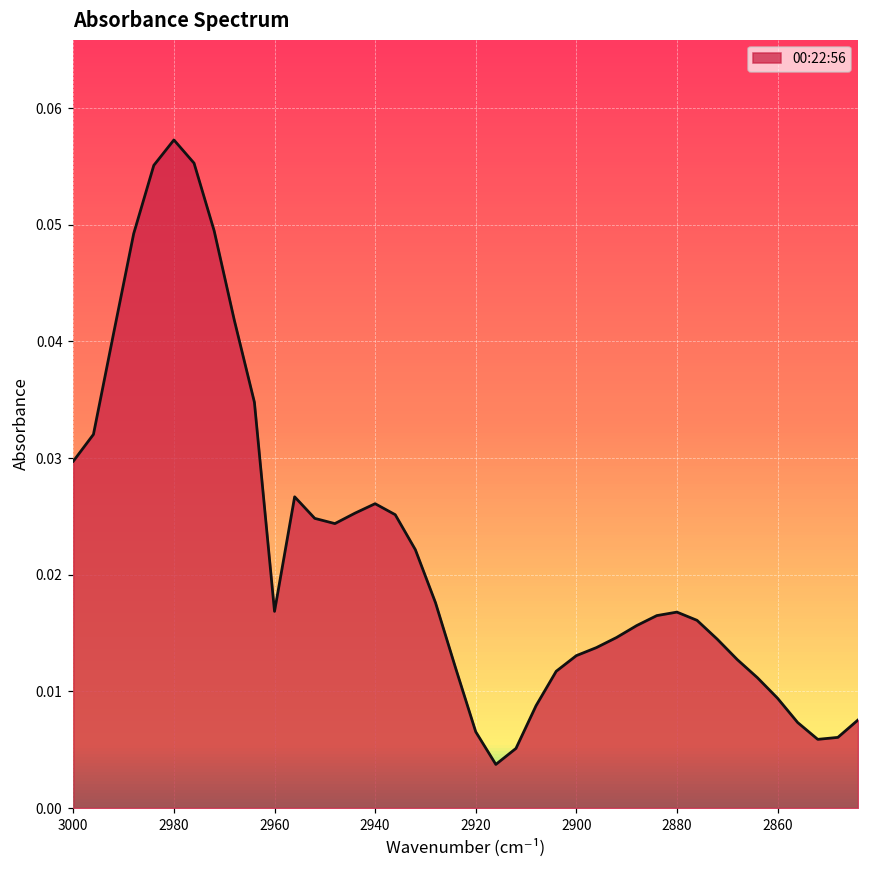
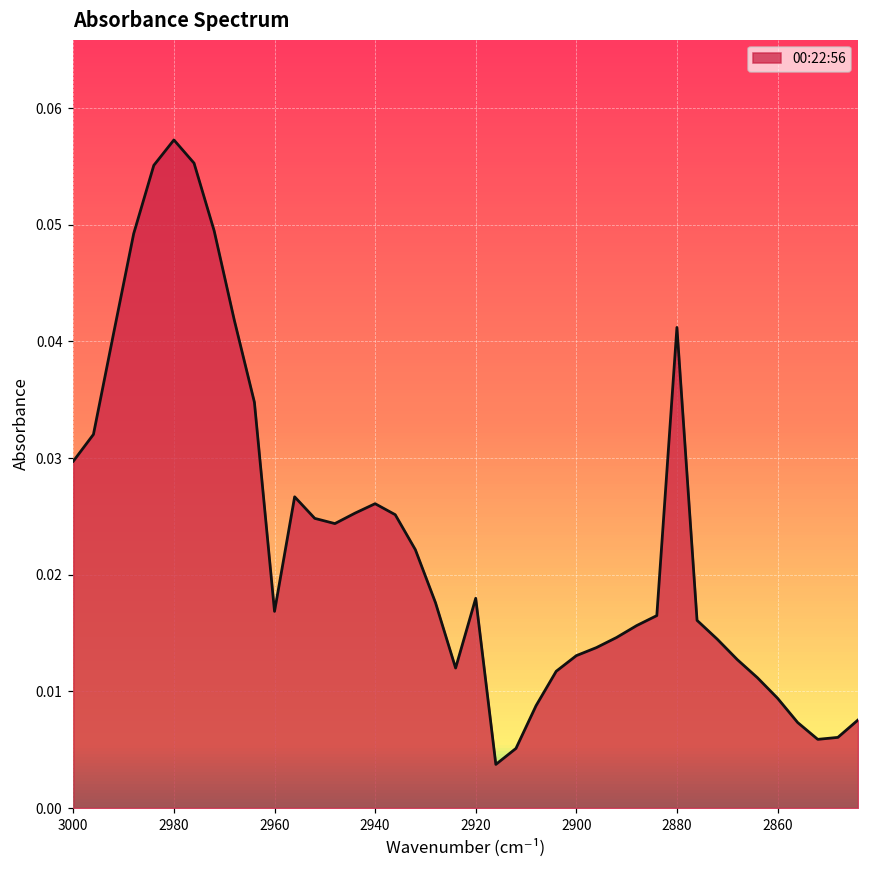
  {
    "3000": 0.0297,
    "2980": 0.0573,
    "2960": 0.0169,
    "2940": 0.0261,
-   "2920": 0.0065,
+   "2920": 0.0180,
    "2900": 0.0131,
-   "2880": 0.0168,
+   "2880": 0.0412,
    "2860": 0.0094
  }
